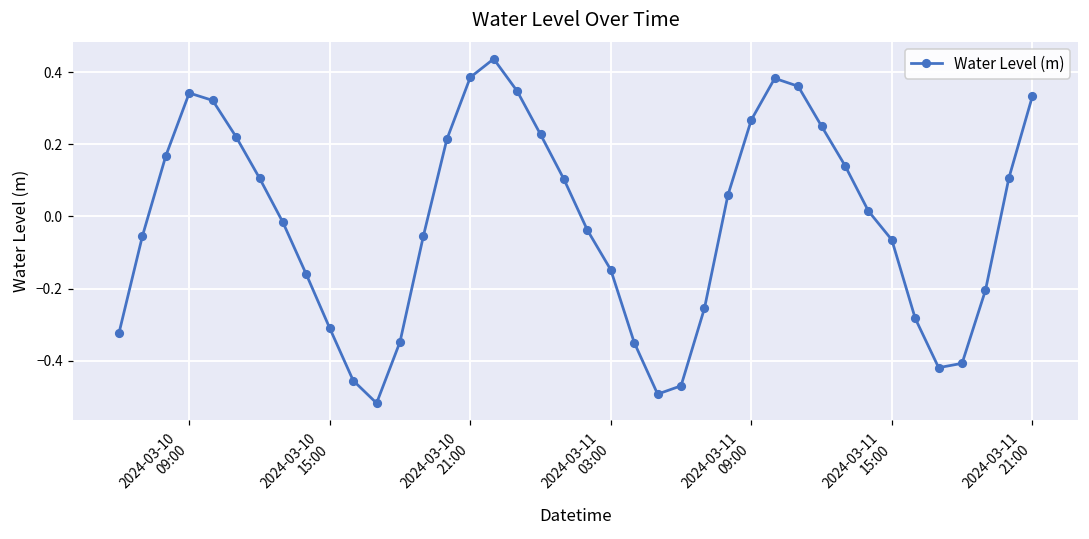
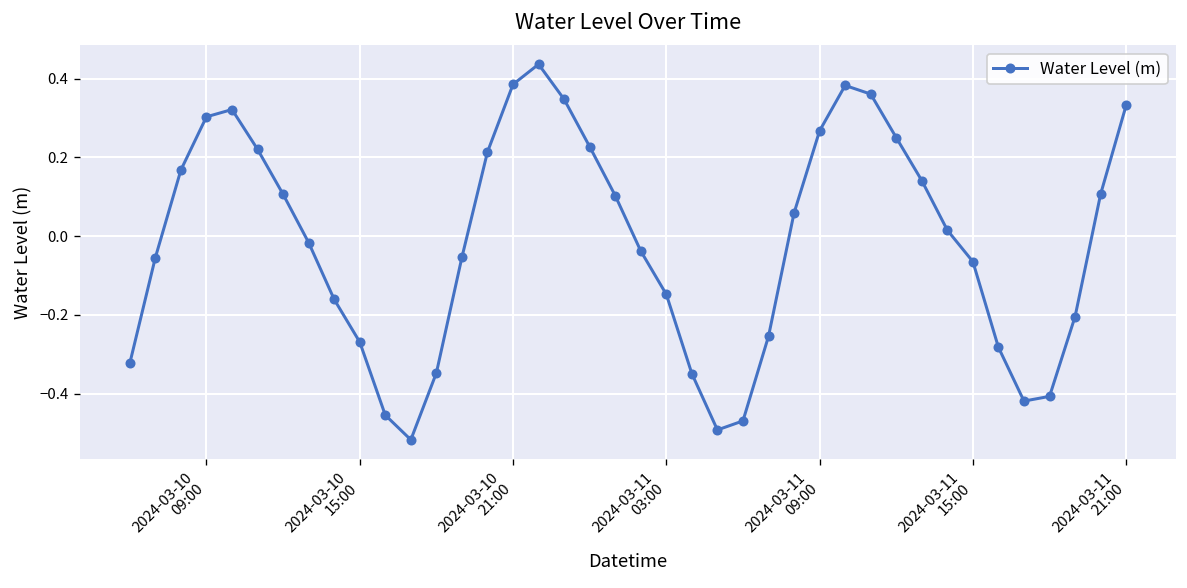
  {
-   "2024-03-10 09:00": 0.34,
-   "2024-03-10 15:00": -0.31,
+   "2024-03-10 09:00": 0.30,
+   "2024-03-10 15:00": -0.27,
    "2024-03-10 21:00": 0.39,
    "2024-03-11 03:00": -0.15,
    "2024-03-11 09:00": 0.27,
    "2024-03-11 15:00": -0.07,
    "2024-03-11 21:00": 0.33
  }
